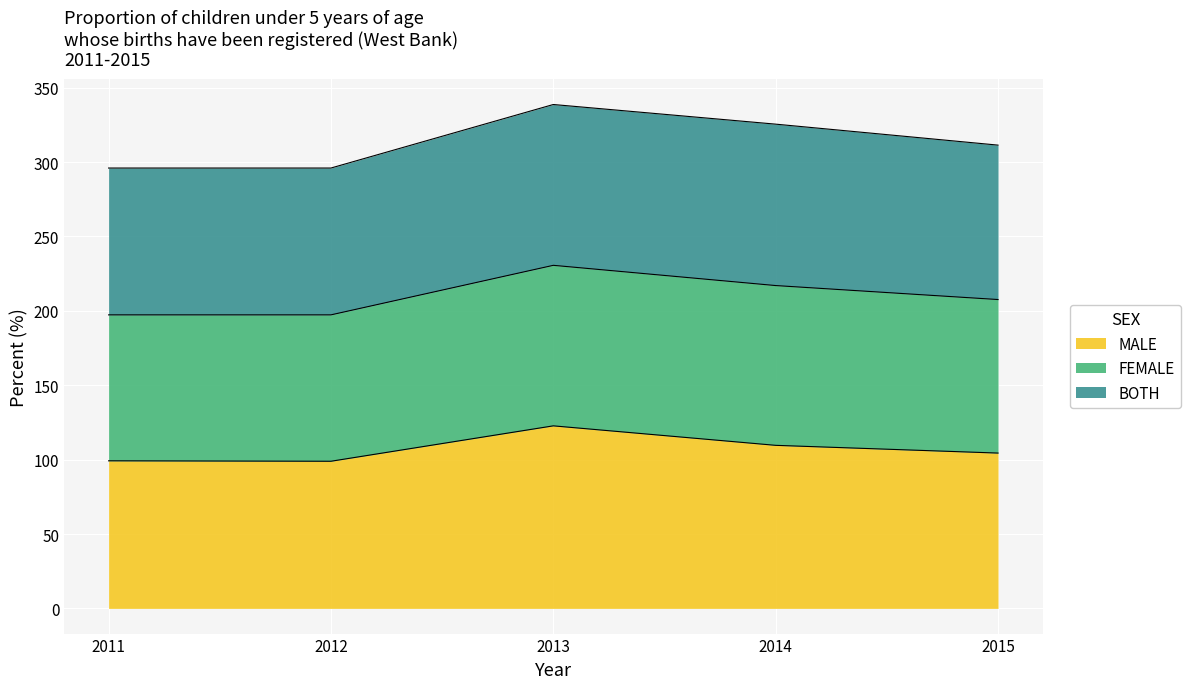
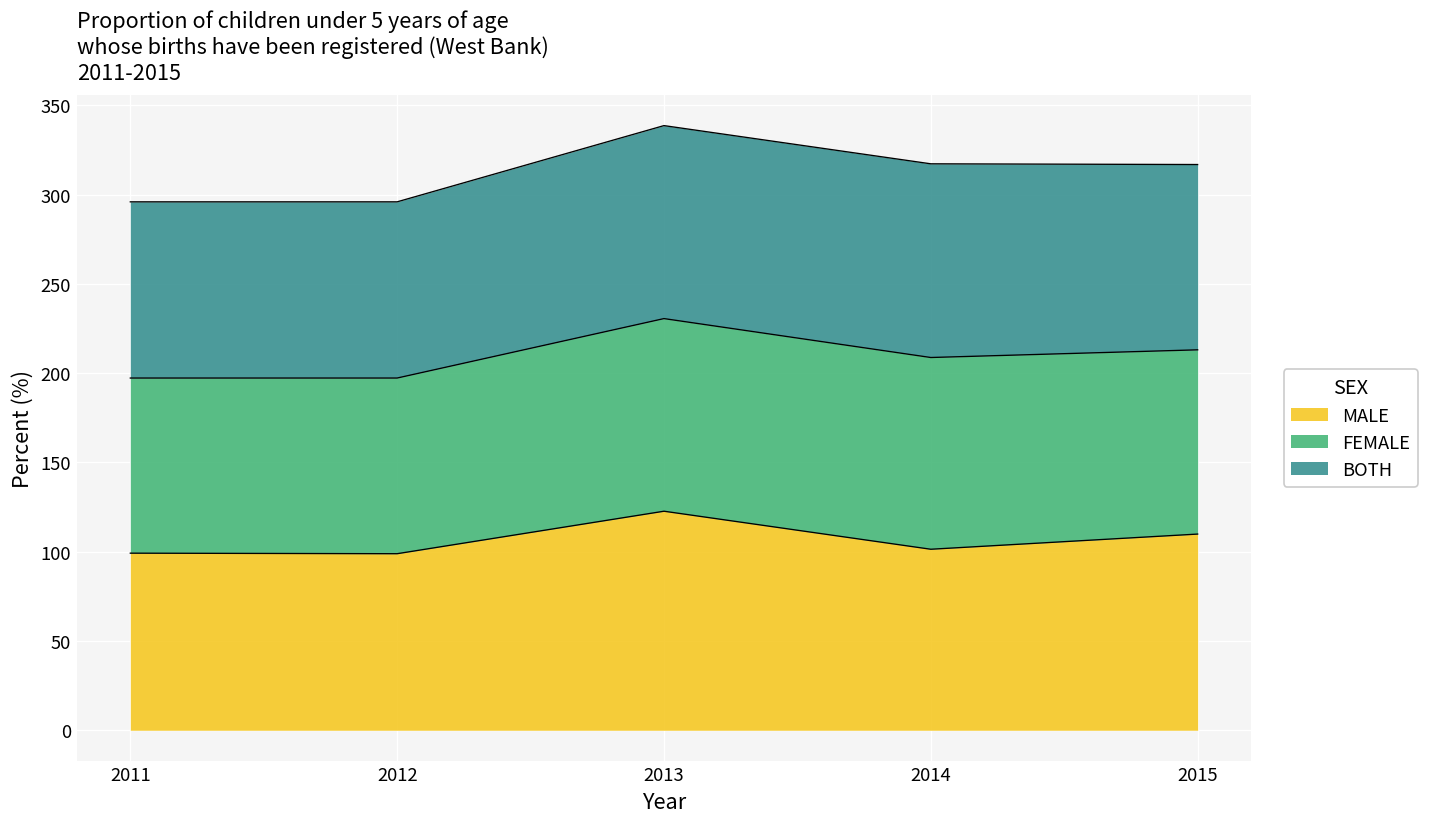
  {
    "MALE": {
      "2011": 99,
      "2012": 99,
      "2013": 123,
-     "2014": 110,
-     "2015": 104
+     "2014": 101,
+     "2015": 110
    }
  }
